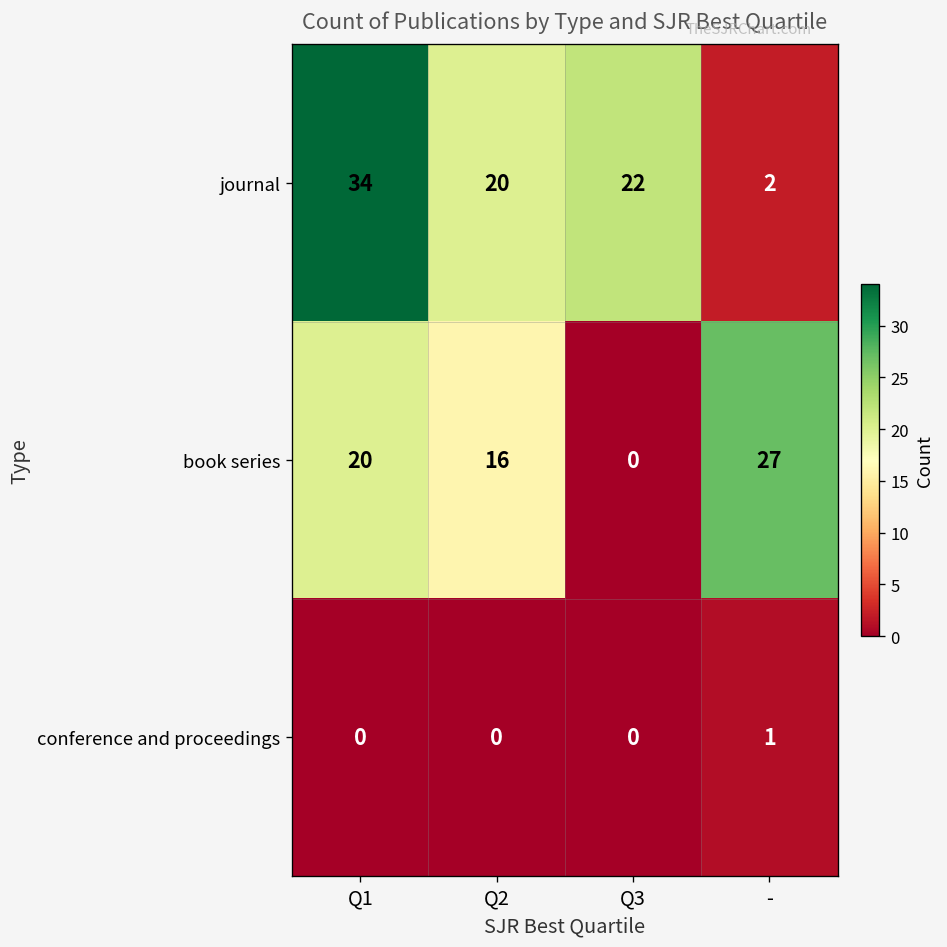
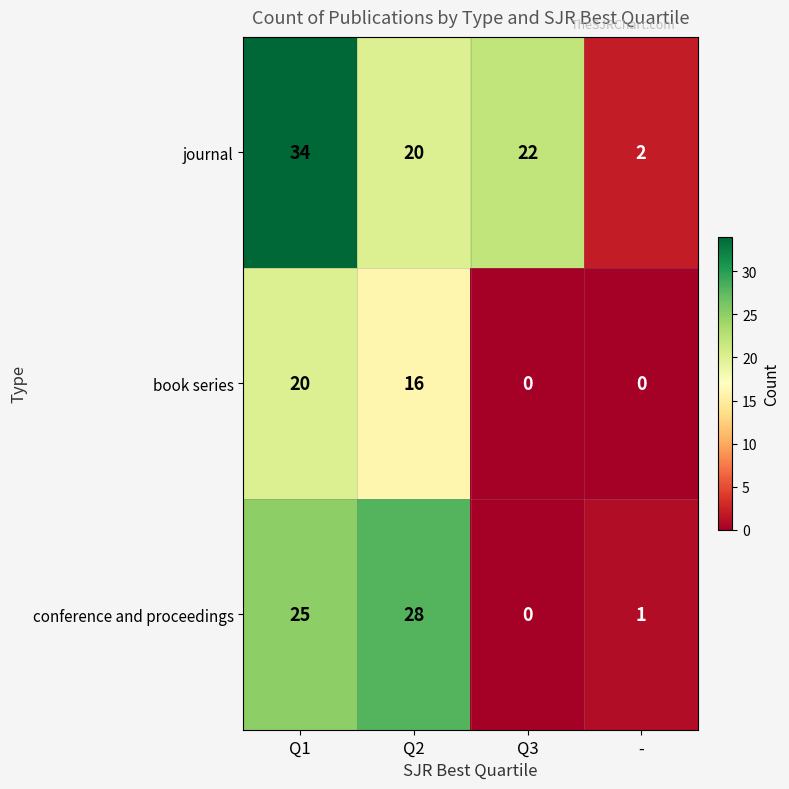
  {
    "journal": {
      "Q1": 34,
      "Q2": 20,
      "Q3": 22,
      "-": 2
    },
    "book series": {
      "Q1": 20,
      "Q2": 16,
      "Q3": 0,
-     "-": 27
+     "-": 0
    },
    "conference and proceedings": {
-     "Q1": 0,
-     "Q2": 0,
+     "Q1": 25,
+     "Q2": 28,
      "Q3": 0,
      "-": 1
    }
  }
